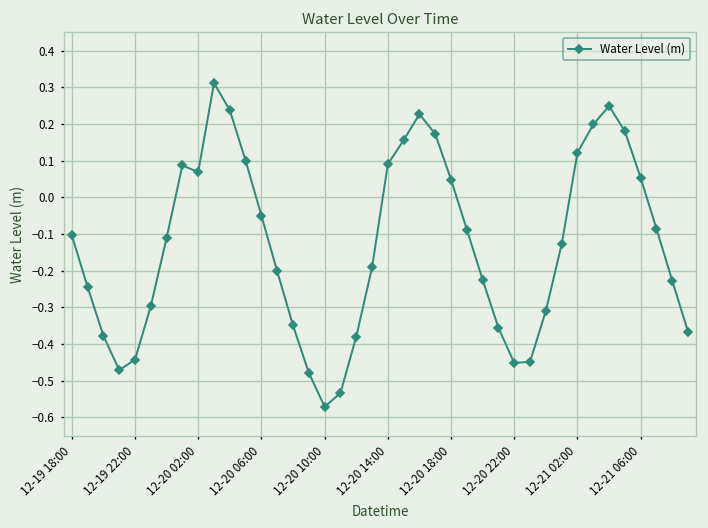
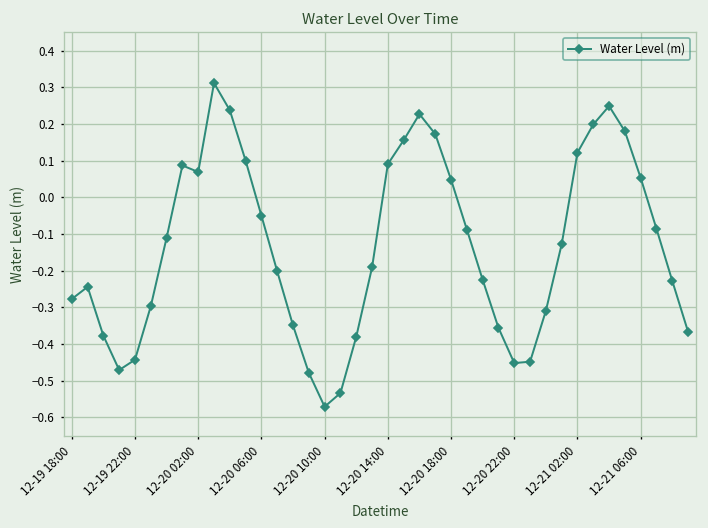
  {
-   "12-19 18:00": -0.10,
+   "12-19 18:00": -0.28,
    "12-19 22:00": -0.44,
    "12-20 02:00": 0.07,
    "12-20 06:00": -0.05,
    "12-20 10:00": -0.57,
    "12-20 14:00": 0.09,
    "12-20 18:00": 0.05,
    "12-20 22:00": -0.45,
    "12-21 02:00": 0.12,
    "12-21 06:00": 0.05
  }
